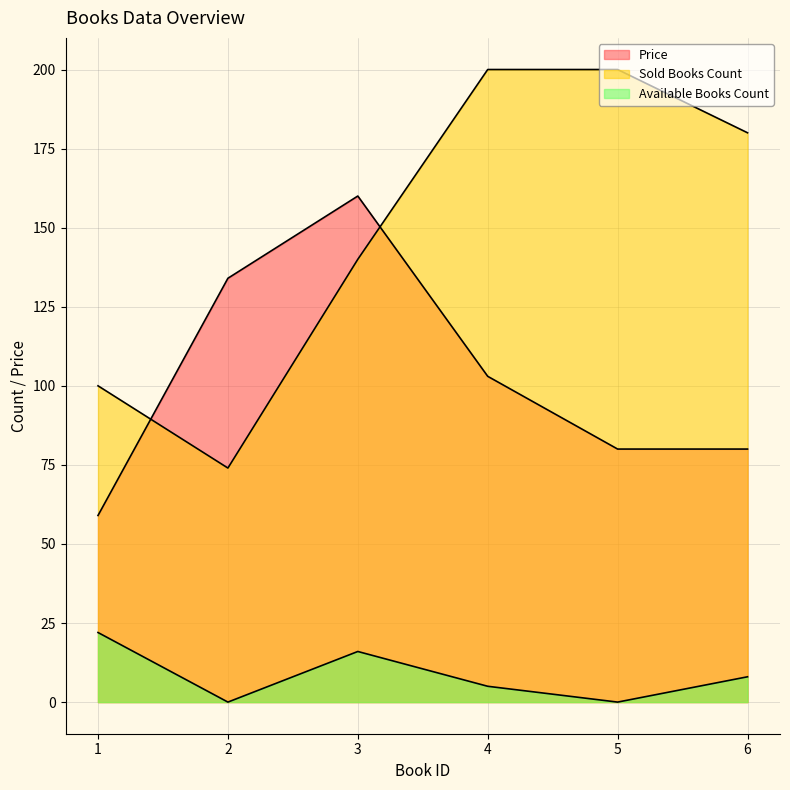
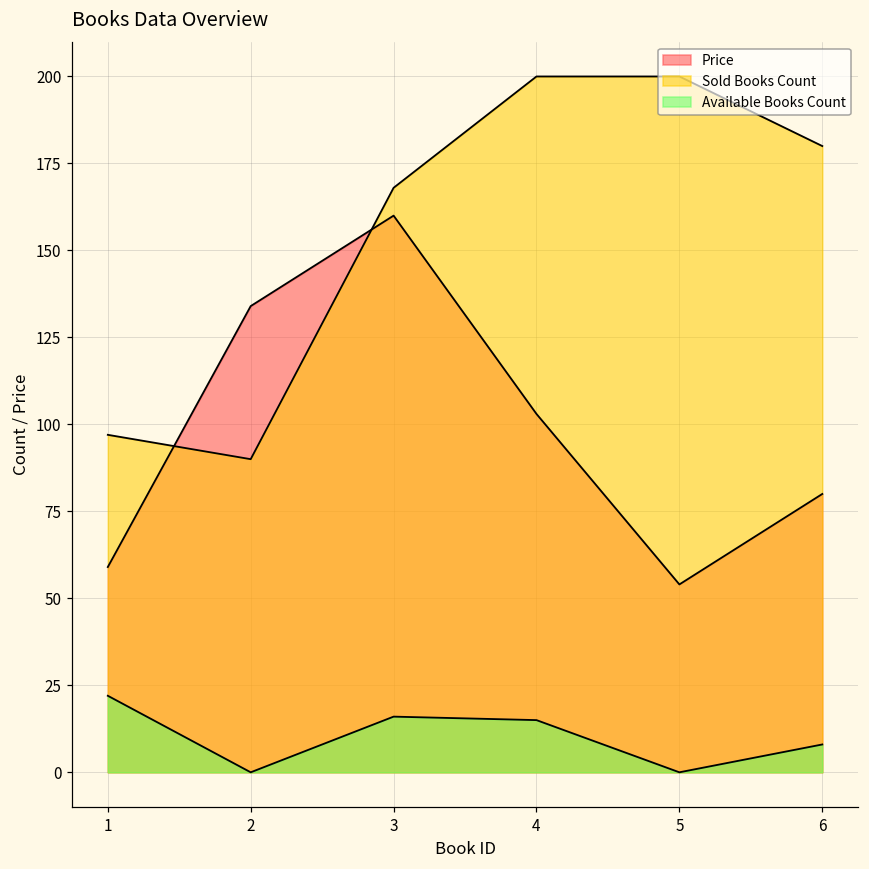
  {
    "Price": {
      "1": 59,
      "2": 134,
      "3": 160,
      "4": 103,
-     "5": 80,
+     "5": 54,
      "6": 80
    },
    "Sold Books Count": {
-     "1": 100,
-     "2": 74,
-     "3": 140,
+     "1": 97,
+     "2": 90,
+     "3": 168,
      "4": 200,
      "6": 180
    },
    "Available Books Count": {
      "1": 22,
      "2": 0,
      "3": 16,
-     "4": 5,
+     "4": 15,
      "5": 0,
      "6": 8
    }
  }
